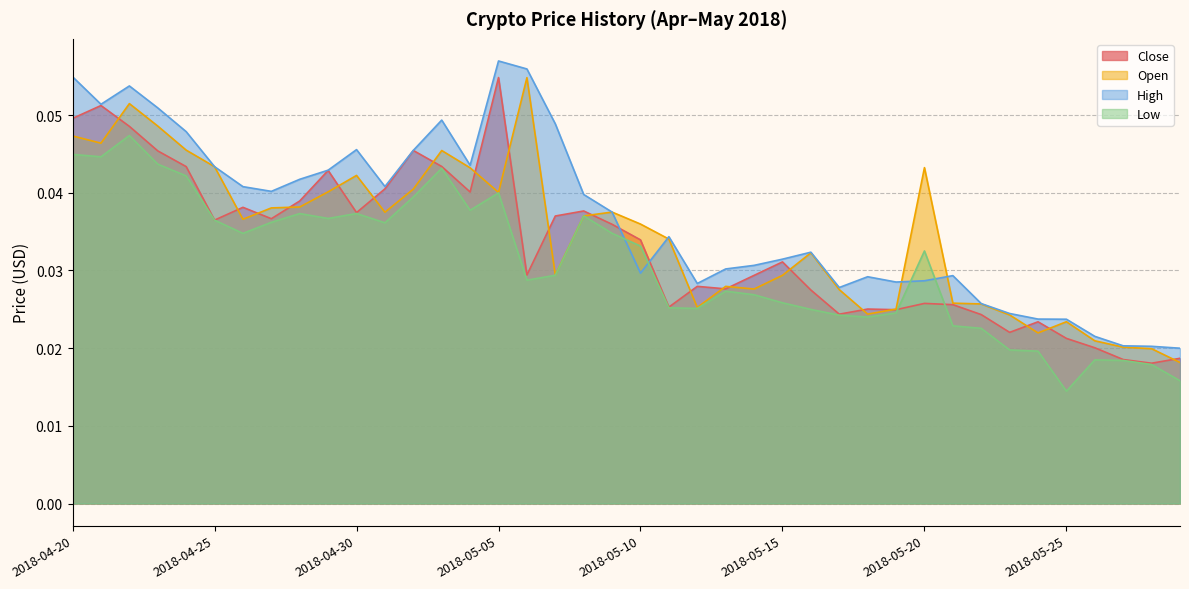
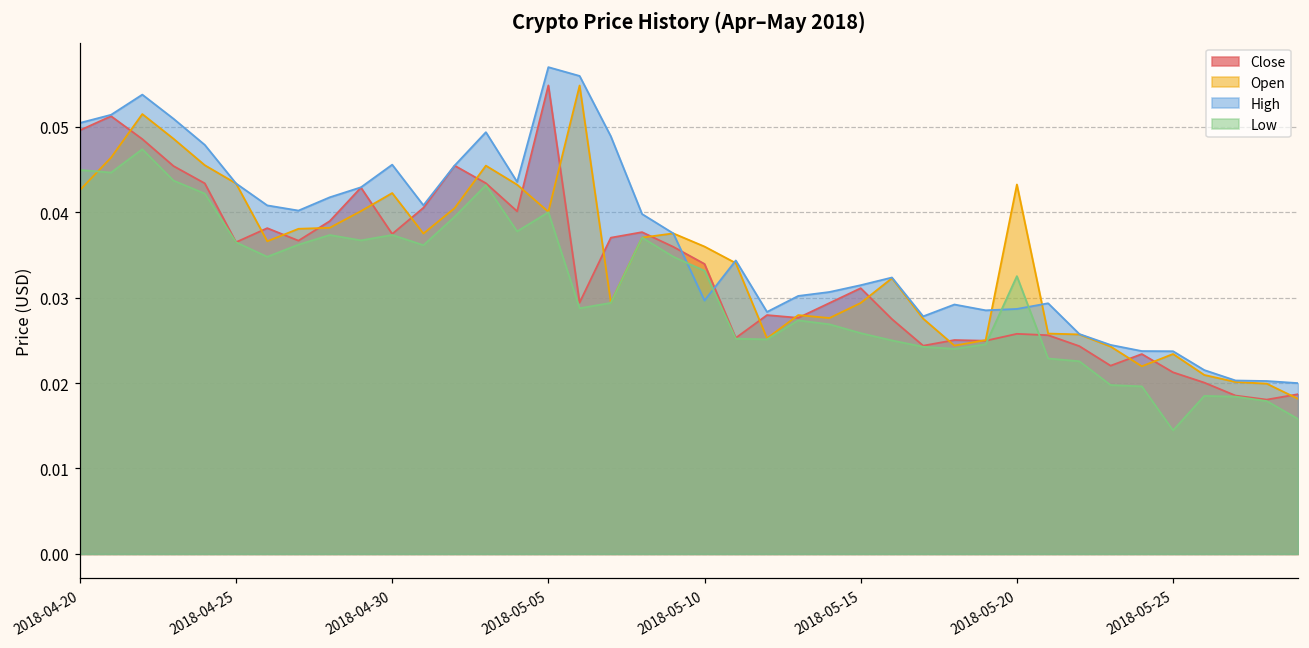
  {
    "Close": {
      "2018-04-20": 0.050,
      "2018-05-05": 0.055,
      "2018-05-10": 0.034,
      "2018-05-15": 0.031,
      "2018-05-20": 0.026,
      "2018-05-25": 0.021
    },
    "Open": {
-     "2018-04-20": 0.047,
+     "2018-04-20": 0.043,
      "2018-04-30": 0.042,
      "2018-05-10": 0.036,
      "2018-05-15": 0.029,
      "2018-05-20": 0.043
    },
    "High": {
-     "2018-04-20": 0.055,
+     "2018-04-20": 0.050,
      "2018-04-30": 0.046,
      "2018-05-05": 0.057,
      "2018-05-10": 0.030,
      "2018-05-15": 0.031,
      "2018-05-20": 0.029
    },
    "Low": {
      "2018-04-20": 0.045,
      "2018-05-10": 0.033,
      "2018-05-15": 0.026,
      "2018-05-20": 0.033,
      "2018-05-25": 0.014
    }
  }
